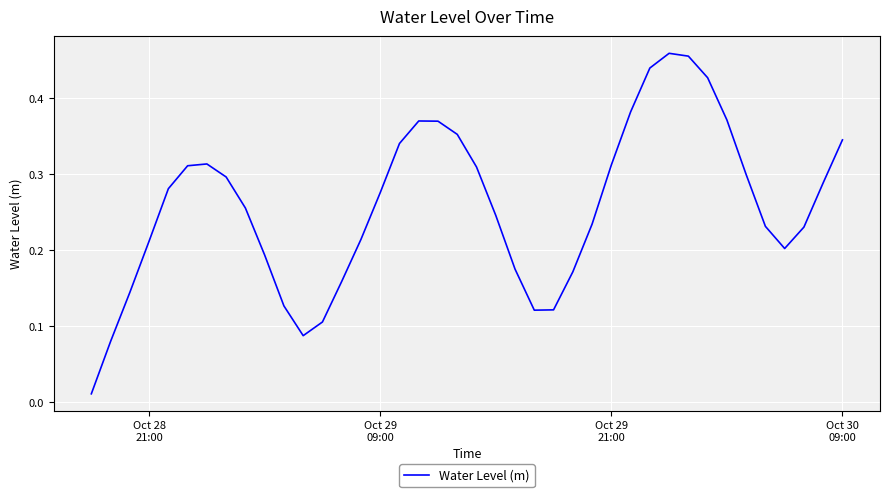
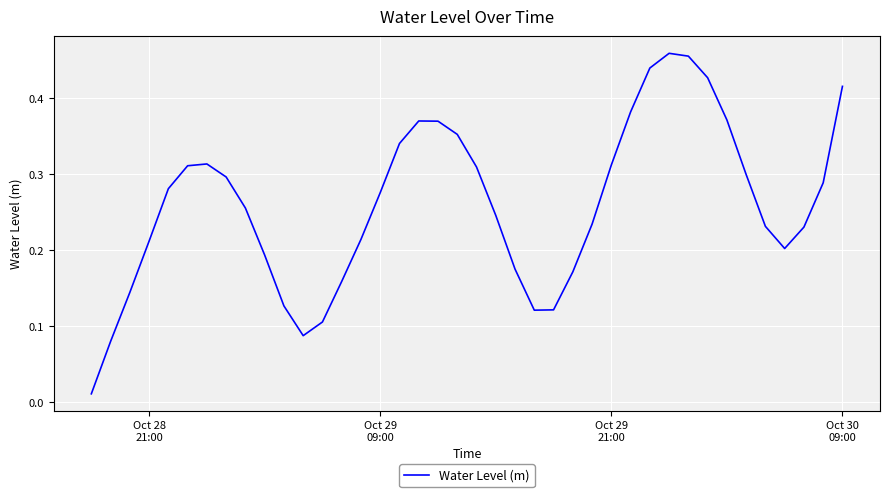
  {
    "Oct 28 21:00": 0.21,
    "Oct 29 09:00": 0.28,
    "Oct 29 21:00": 0.31,
-   "Oct 30 09:00": 0.35
+   "Oct 30 09:00": 0.42
  }
